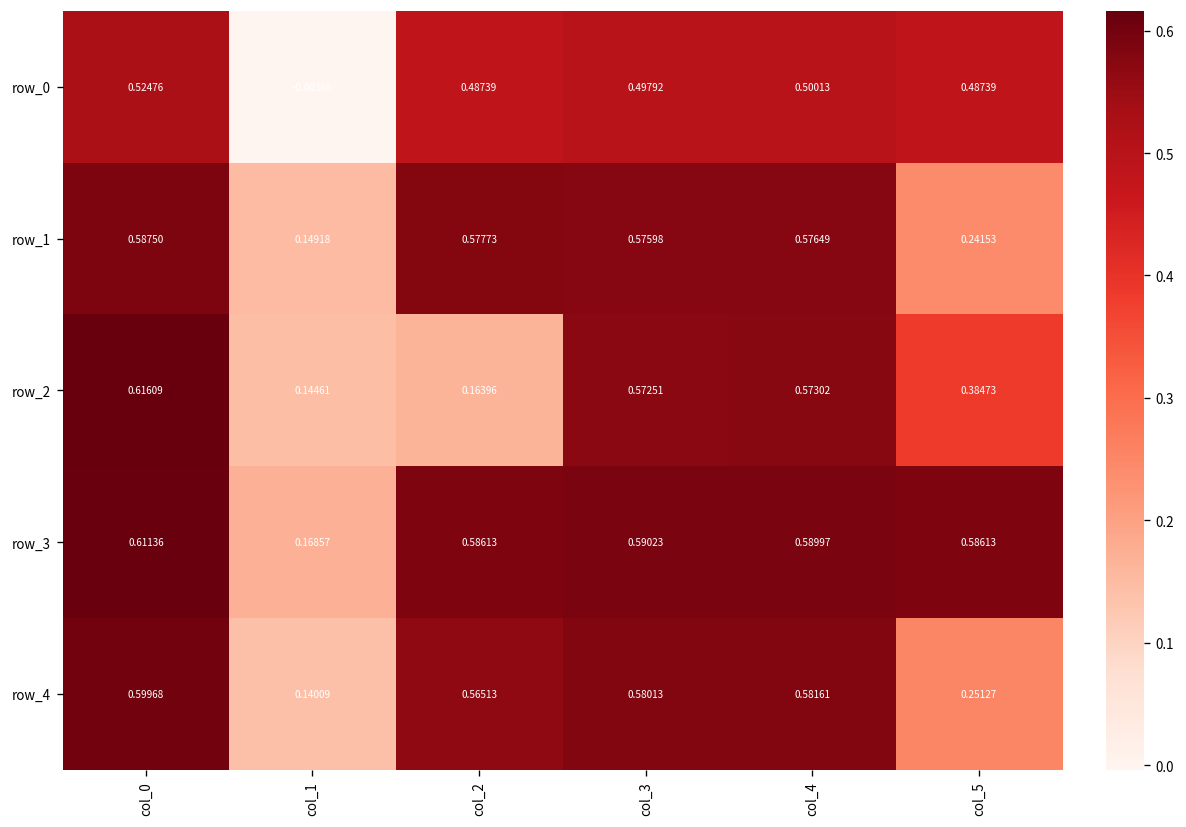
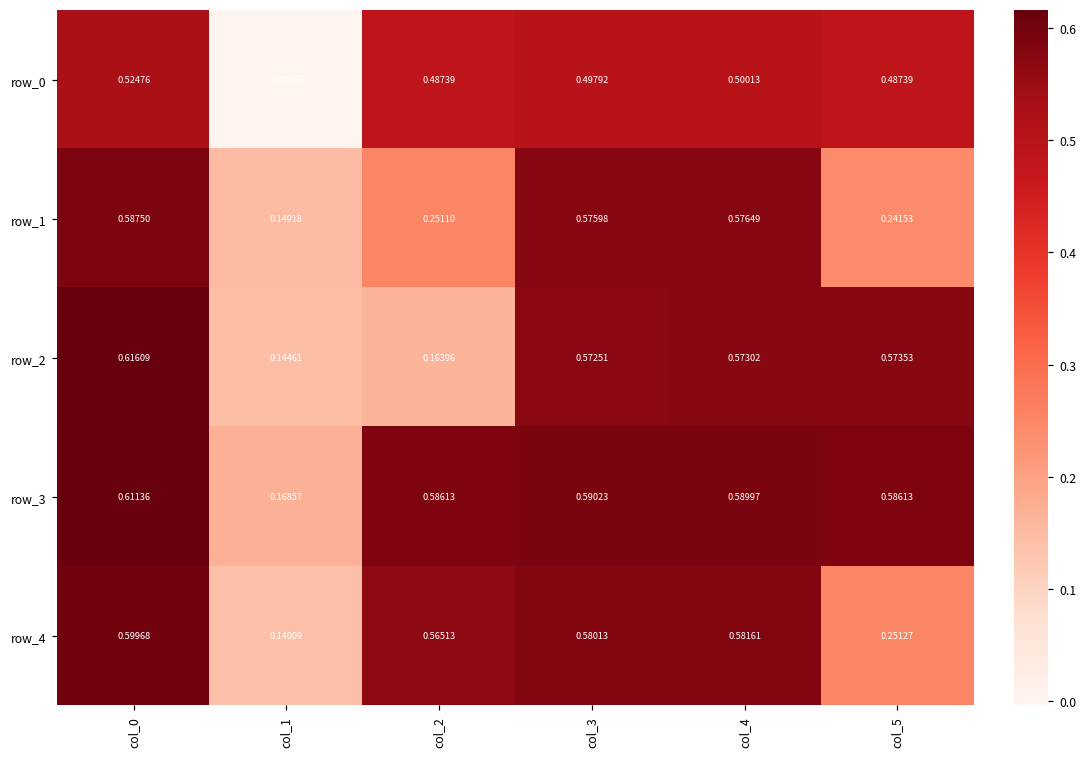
  {
    "row_0": {
      "col_0": 0.52476,
      "col_2": 0.48739,
      "col_3": 0.49792,
      "col_4": 0.50013,
      "col_5": 0.48739
    },
    "row_1": {
      "col_0": 0.58750,
      "col_1": 0.14918,
-     "col_2": 0.57773,
+     "col_2": 0.25110,
      "col_3": 0.57598,
      "col_4": 0.57649,
      "col_5": 0.24153
    },
    "row_2": {
      "col_0": 0.61609,
      "col_1": 0.14461,
      "col_2": 0.16396,
      "col_3": 0.57251,
      "col_4": 0.57302,
-     "col_5": 0.38473
+     "col_5": 0.57353
    },
    "row_3": {
      "col_0": 0.61136,
      "col_1": 0.16857,
      "col_2": 0.58613,
      "col_3": 0.59023,
      "col_4": 0.58997,
      "col_5": 0.58613
    },
    "row_4": {
      "col_0": 0.59968,
      "col_1": 0.14009,
      "col_2": 0.56513,
      "col_3": 0.58013,
      "col_4": 0.58161,
      "col_5": 0.25127
    }
  }
